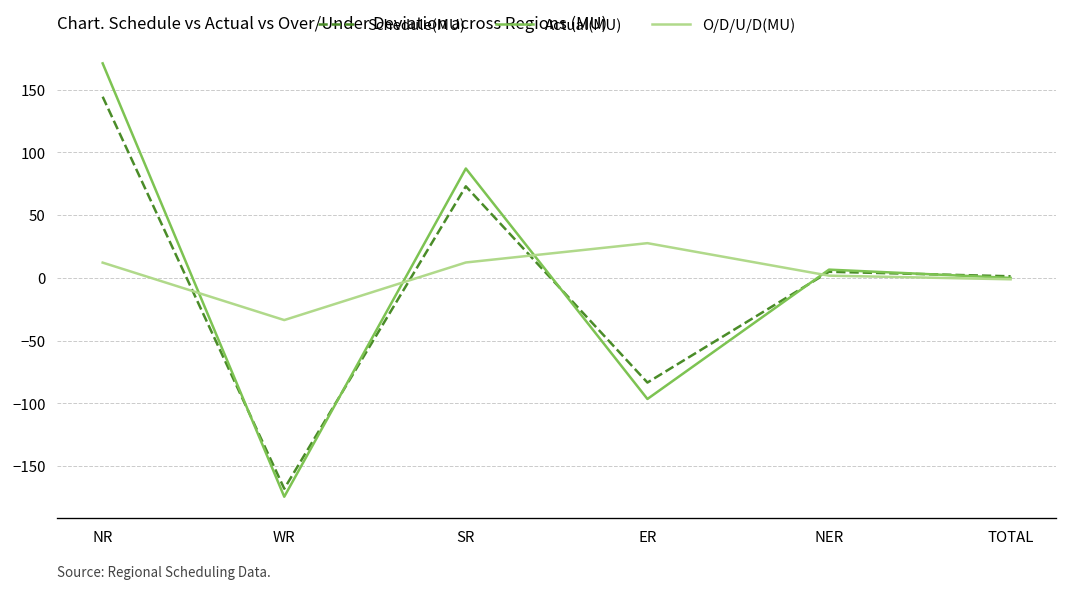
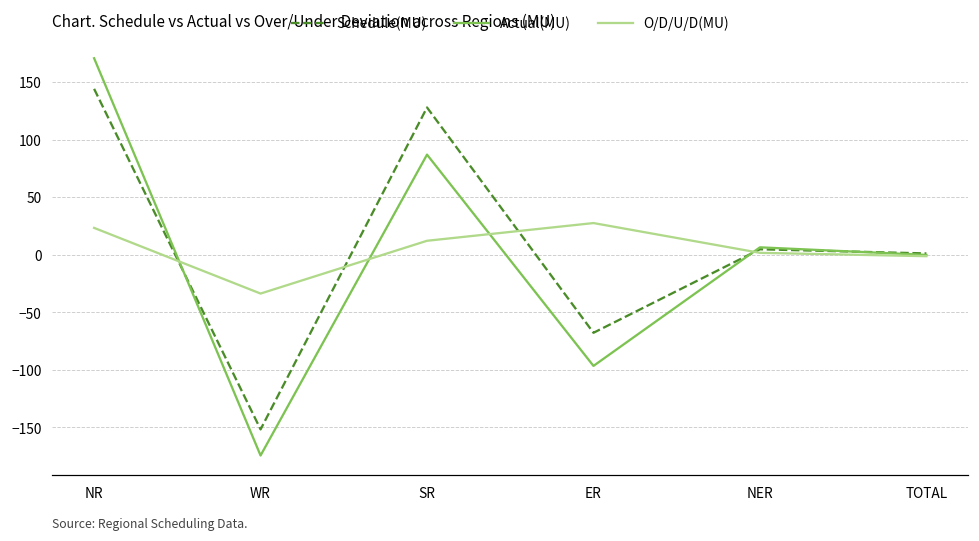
  {
    "Schedule(MU)": {
      "NR": 144,
-     "WR": -168,
-     "SR": 73,
-     "ER": -84
+     "WR": -152,
+     "SR": 128,
+     "ER": -68
    },
    "Actual(MU)": {
      "NR": 171,
      "WR": -175,
      "SR": 87,
      "ER": -97
    },
    "O/D/U/D(MU)": {
-     "NR": 12,
+     "NR": 23,
      "WR": -34,
      "SR": 12,
      "ER": 28,
      "NER": 2
    }
  }
